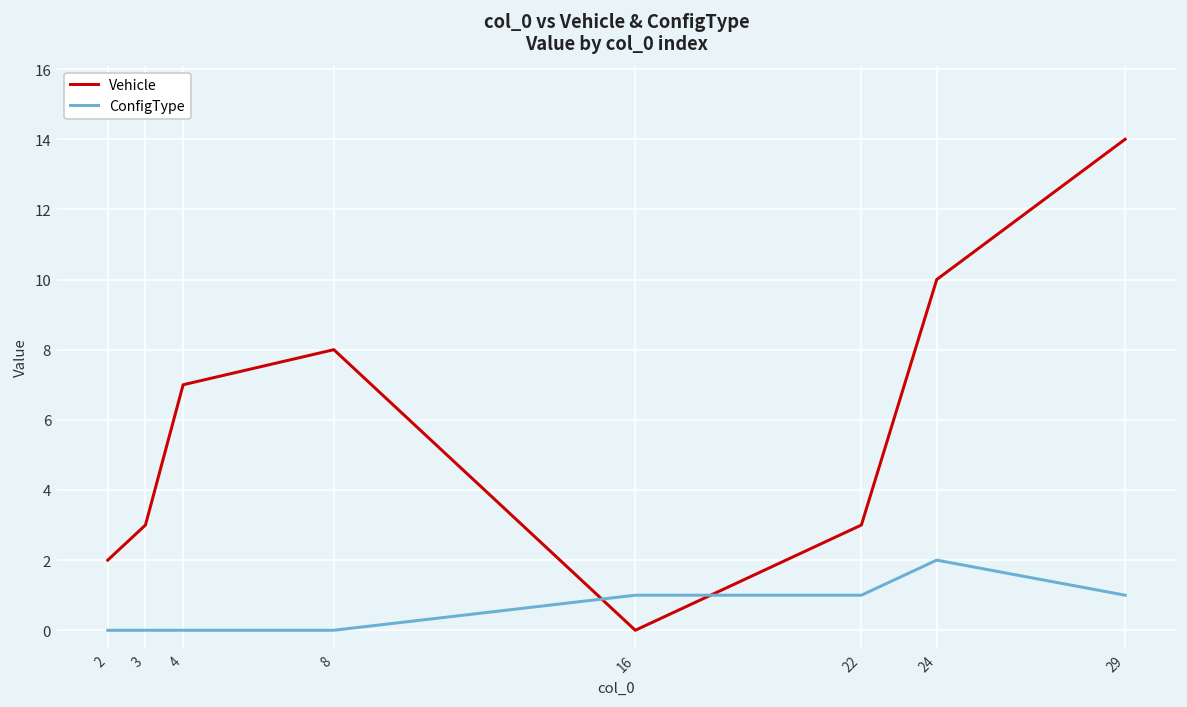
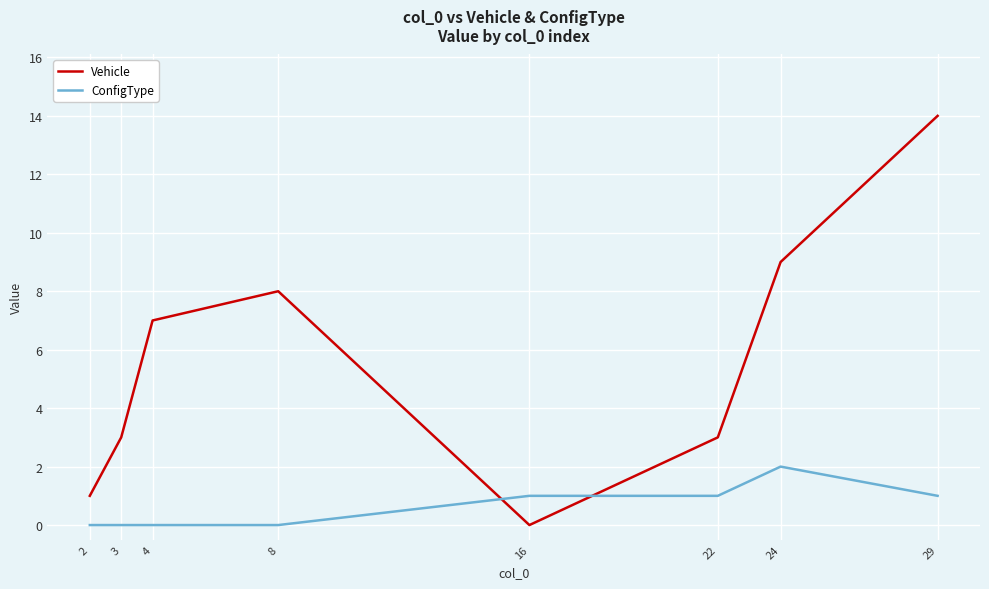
  {
    "Vehicle": {
-     "2": 2,
+     "2": 1,
      "3": 3,
      "4": 7,
      "8": 8,
      "16": 0,
      "22": 3,
-     "24": 10,
+     "24": 9,
      "29": 14
    },
    "ConfigType": {
      "2": 0,
      "3": 0,
      "4": 0,
      "8": 0,
      "16": 1,
      "22": 1,
      "24": 2,
      "29": 1
    }
  }
